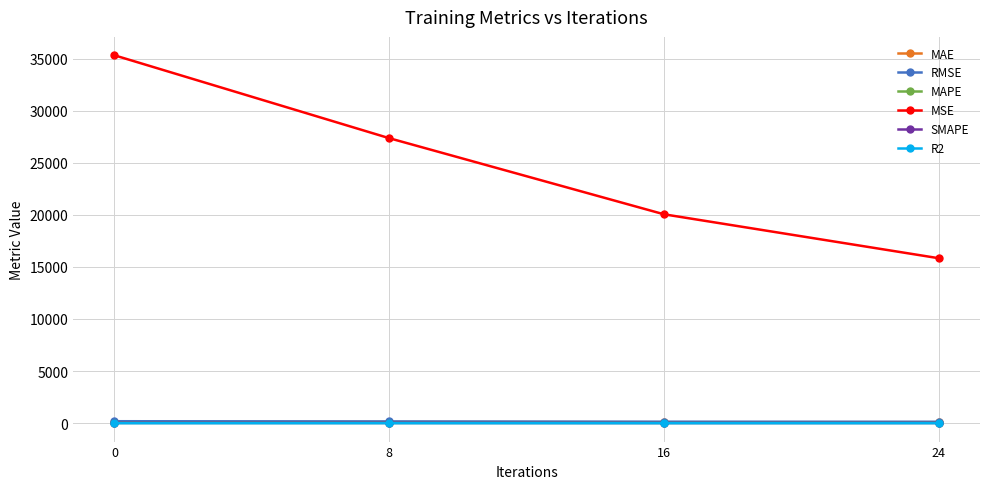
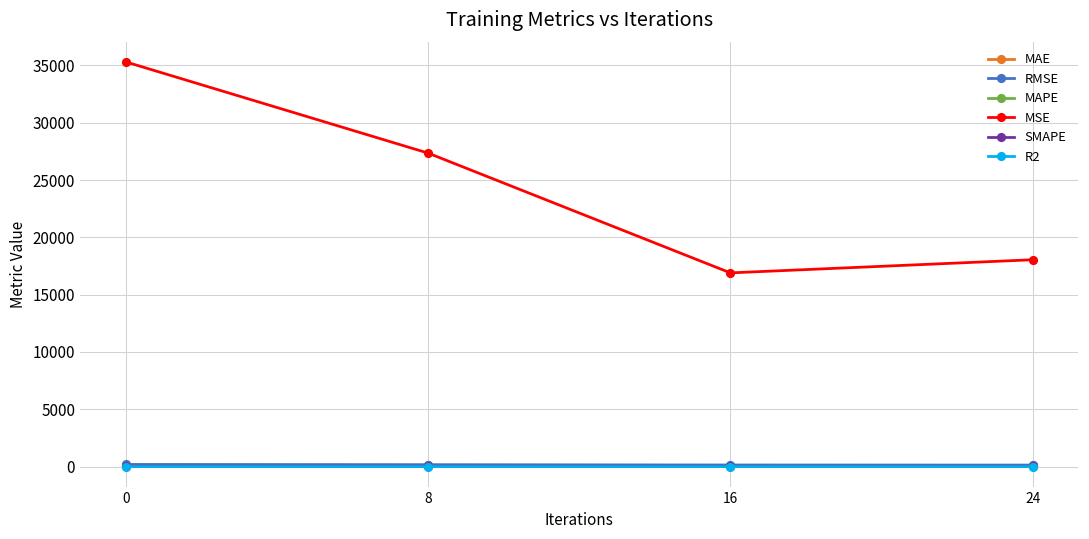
  {
    "MSE": {
      "0": 35300,
      "8": 27400,
-     "16": 20000,
-     "24": 15800
+     "16": 16900,
+     "24": 18000
    }
  }
